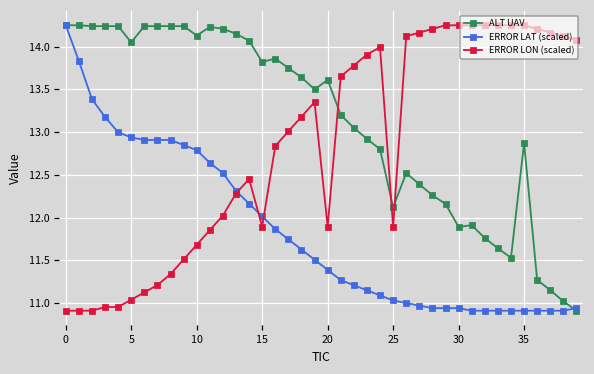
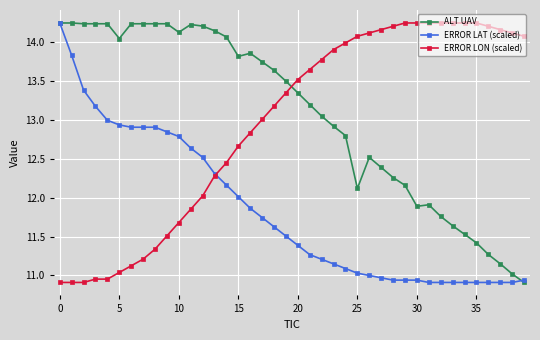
  {
    "ALT UAV": {
      "5": 14.1,
      "10": 14.1,
      "15": 13.8,
-     "20": 13.6,
+     "20": 13.4,
      "25": 12.1,
      "30": 11.9,
-     "35": 12.9
+     "35": 11.4
    },
    "ERROR LAT (scaled)": {
      "5": 12.9,
      "10": 12.8,
      "15": 12.0,
      "20": 11.4,
      "25": 11.0,
      "30": 10.9,
      "35": 10.9
    },
    "ERROR LON (scaled)": {
      "0": 10.9,
      "5": 11.0,
      "10": 11.7,
-     "15": 11.9,
-     "20": 11.9,
-     "25": 11.9,
+     "15": 12.7,
+     "20": 13.5,
+     "25": 14.1,
      "30": 14.3
    }
  }
